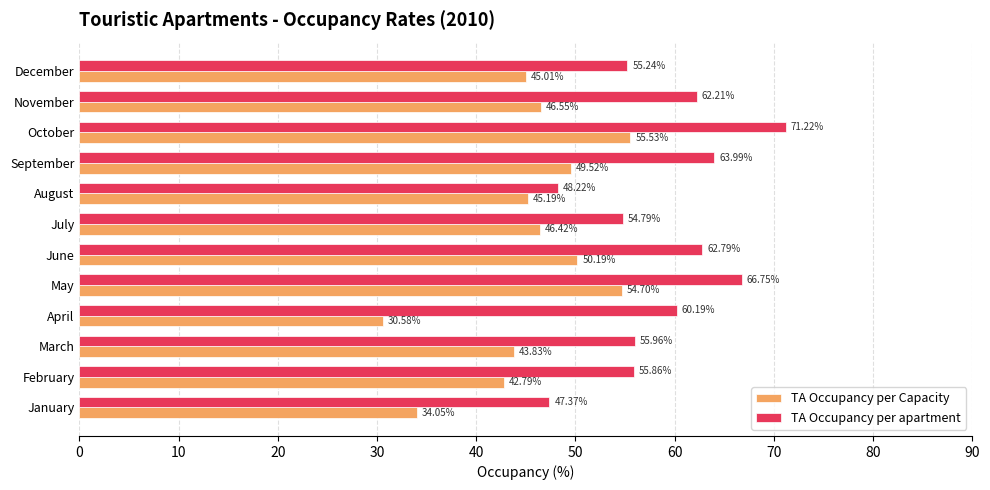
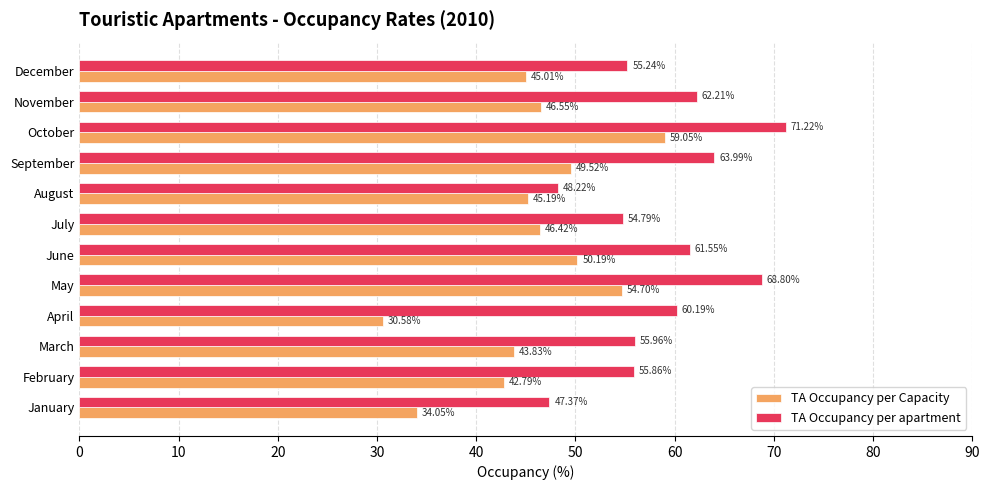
  {
    "TA Occupancy per Capacity": {
      "December": "45.01%",
      "November": "46.55%",
-     "October": "55.53%",
+     "October": "59.05%",
      "September": "49.52%",
      "August": "45.19%",
      "July": "46.42%",
      "June": "50.19%",
      "May": "54.70%",
      "April": "30.58%",
      "March": "43.83%",
      "February": "42.79%",
      "January": "34.05%"
    },
    "TA Occupancy per apartment": {
      "December": "55.24%",
      "November": "62.21%",
      "October": "71.22%",
      "September": "63.99%",
      "August": "48.22%",
      "July": "54.79%",
-     "June": "62.79%",
-     "May": "66.75%",
+     "June": "61.55%",
+     "May": "68.80%",
      "April": "60.19%",
      "March": "55.96%",
      "February": "55.86%",
      "January": "47.37%"
    }
  }
